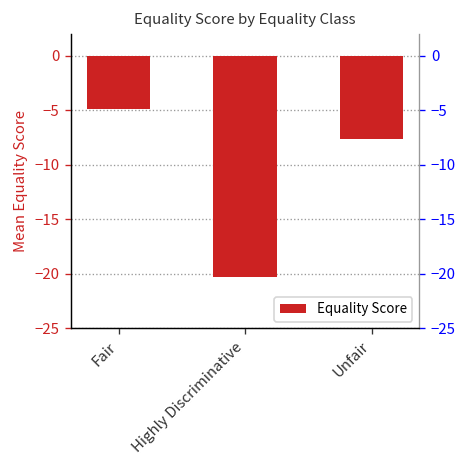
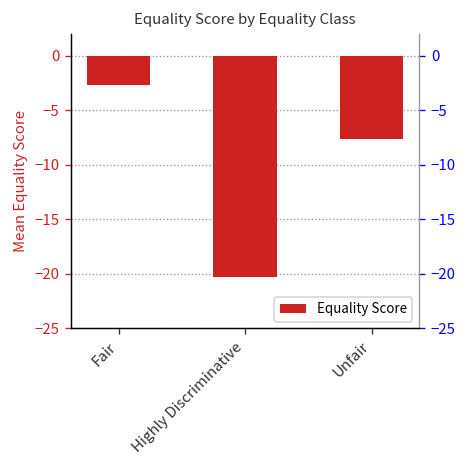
  {
-   "Fair": -5,
+   "Fair": -3,
    "Highly Discriminative": -20,
    "Unfair": -8
  }
